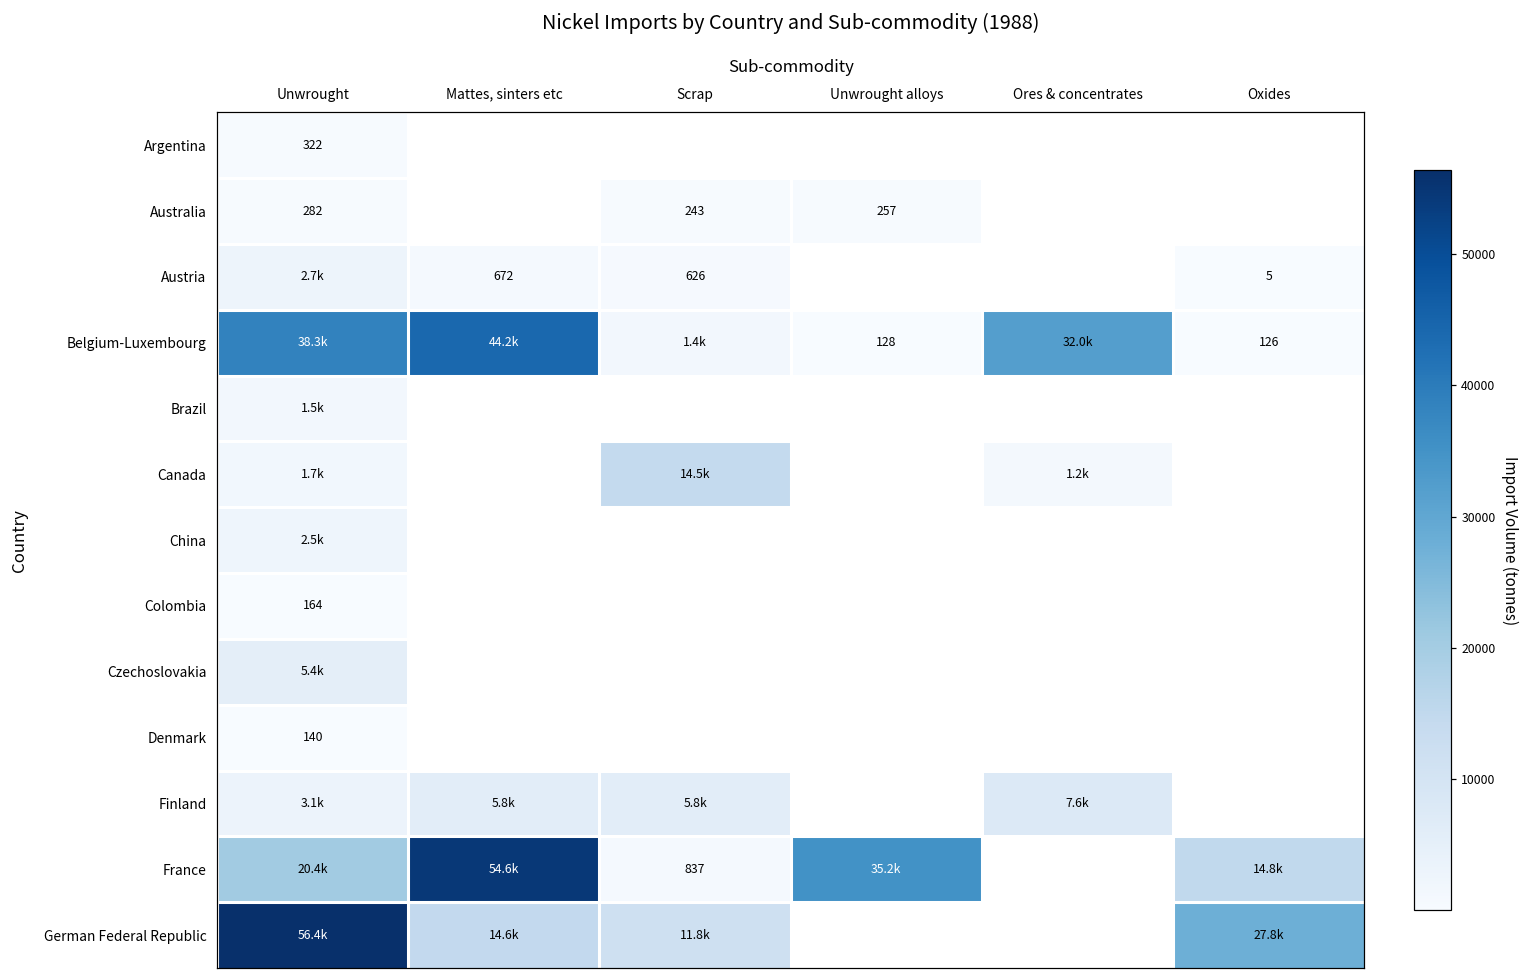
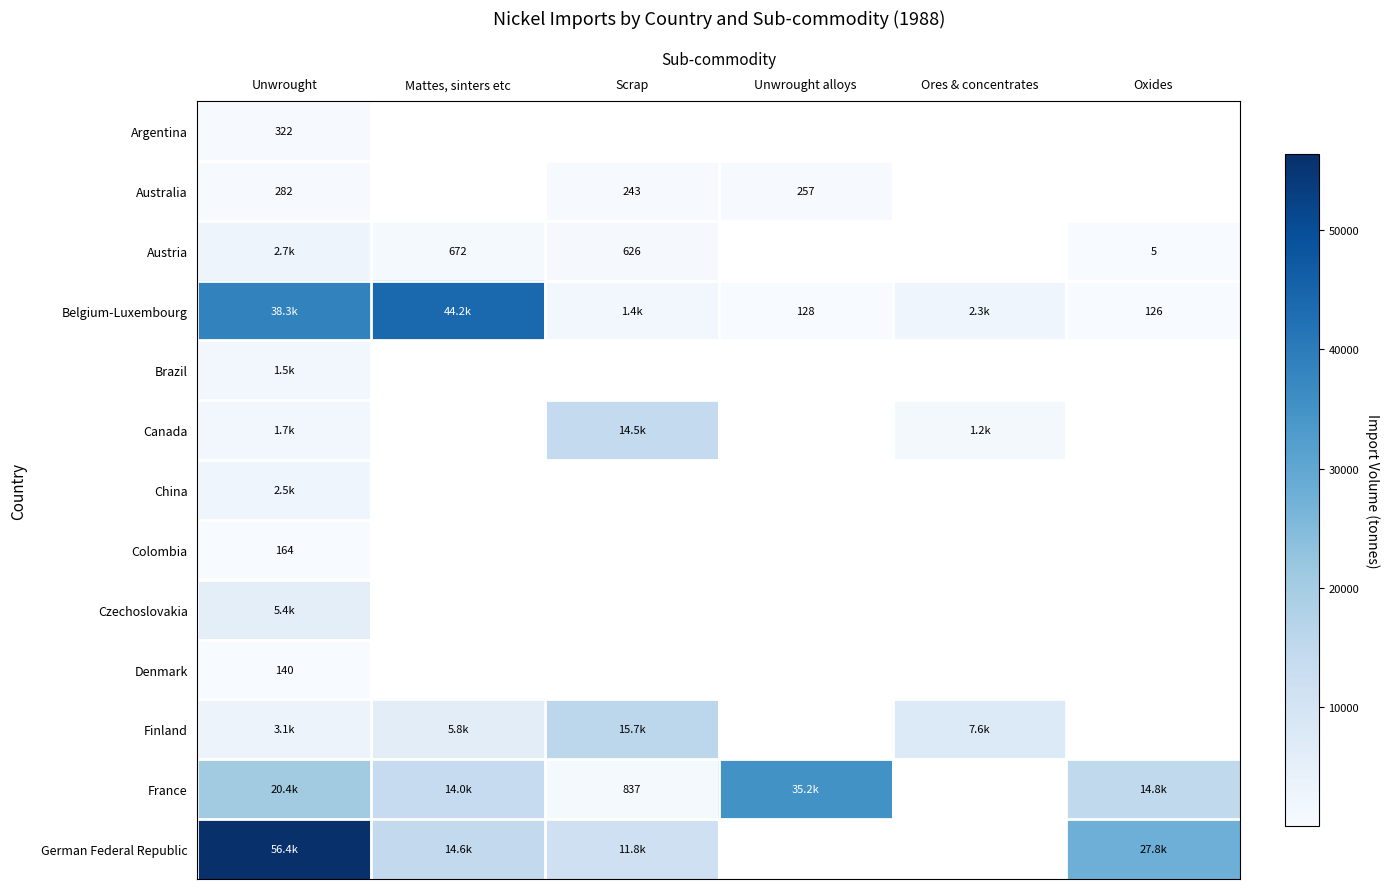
  {
    "Argentina": {
      "Unwrought": "322"
    },
    "Australia": {
      "Unwrought": "282",
      "Scrap": "243",
      "Unwrought alloys": "257"
    },
    "Austria": {
      "Unwrought": "2.7k",
      "Mattes, sinters etc": "672",
      "Scrap": "626",
      "Oxides": "5"
    },
    "Belgium-Luxembourg": {
      "Unwrought": "38.3k",
      "Mattes, sinters etc": "44.2k",
      "Scrap": "1.4k",
      "Unwrought alloys": "128",
-     "Ores & concentrates": "32.0k",
+     "Ores & concentrates": "2.3k",
      "Oxides": "126"
    },
    "Brazil": {
      "Unwrought": "1.5k"
    },
    "Canada": {
      "Unwrought": "1.7k",
      "Scrap": "14.5k",
      "Ores & concentrates": "1.2k"
    },
    "China": {
      "Unwrought": "2.5k"
    },
    "Colombia": {
      "Unwrought": "164"
    },
    "Czechoslovakia": {
      "Unwrought": "5.4k"
    },
    "Denmark": {
      "Unwrought": "140"
    },
    "Finland": {
      "Unwrought": "3.1k",
      "Mattes, sinters etc": "5.8k",
-     "Scrap": "5.8k",
+     "Scrap": "15.7k",
      "Ores & concentrates": "7.6k"
    },
    "France": {
      "Unwrought": "20.4k",
-     "Mattes, sinters etc": "54.6k",
+     "Mattes, sinters etc": "14.0k",
      "Scrap": "837",
      "Unwrought alloys": "35.2k",
      "Oxides": "14.8k"
    },
    "German Federal Republic": {
      "Unwrought": "56.4k",
      "Mattes, sinters etc": "14.6k",
      "Scrap": "11.8k",
      "Oxides": "27.8k"
    }
  }
